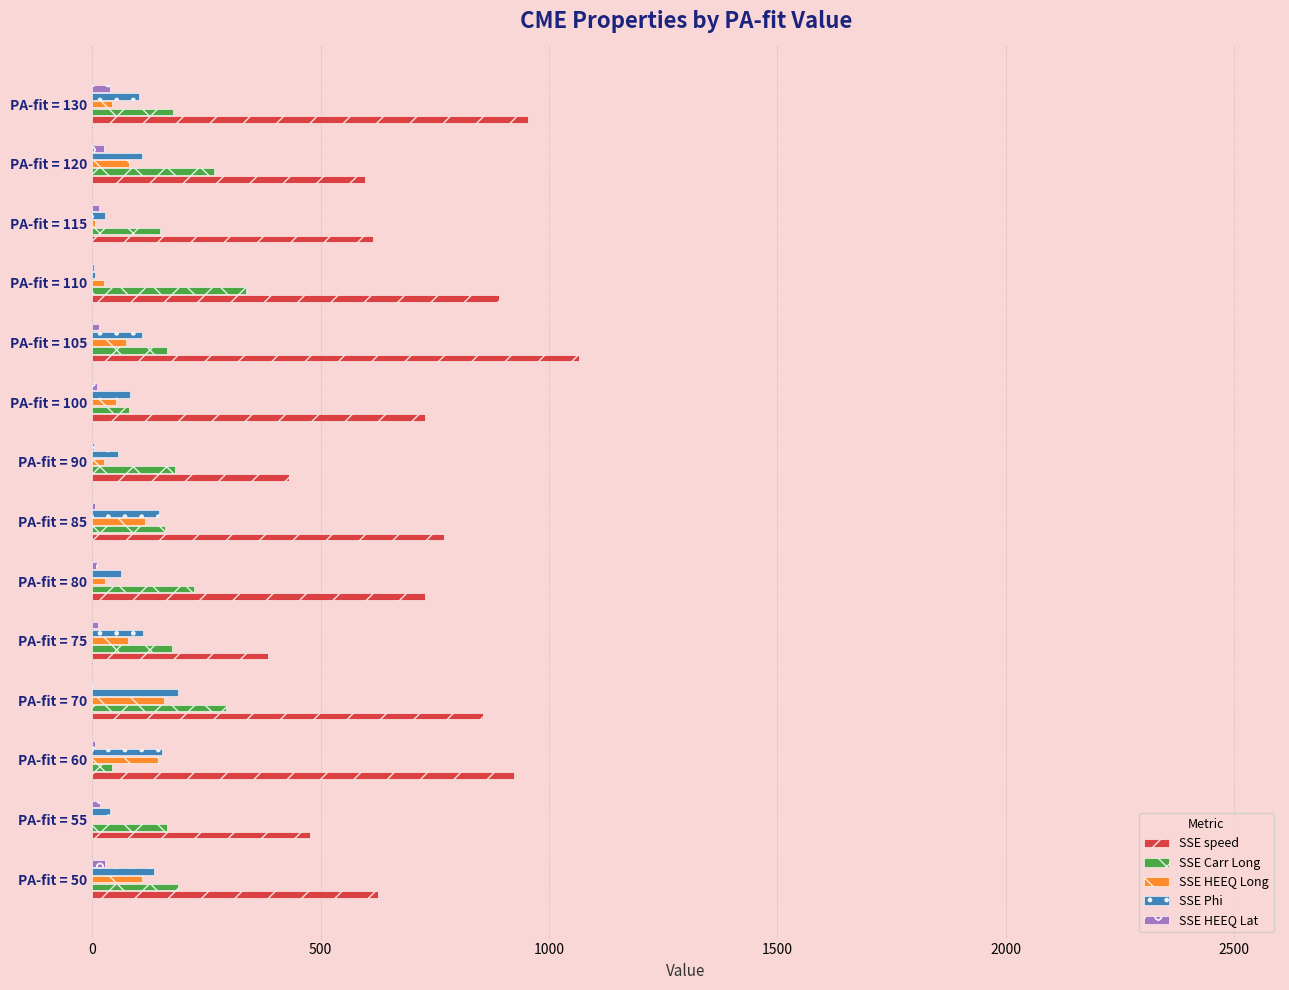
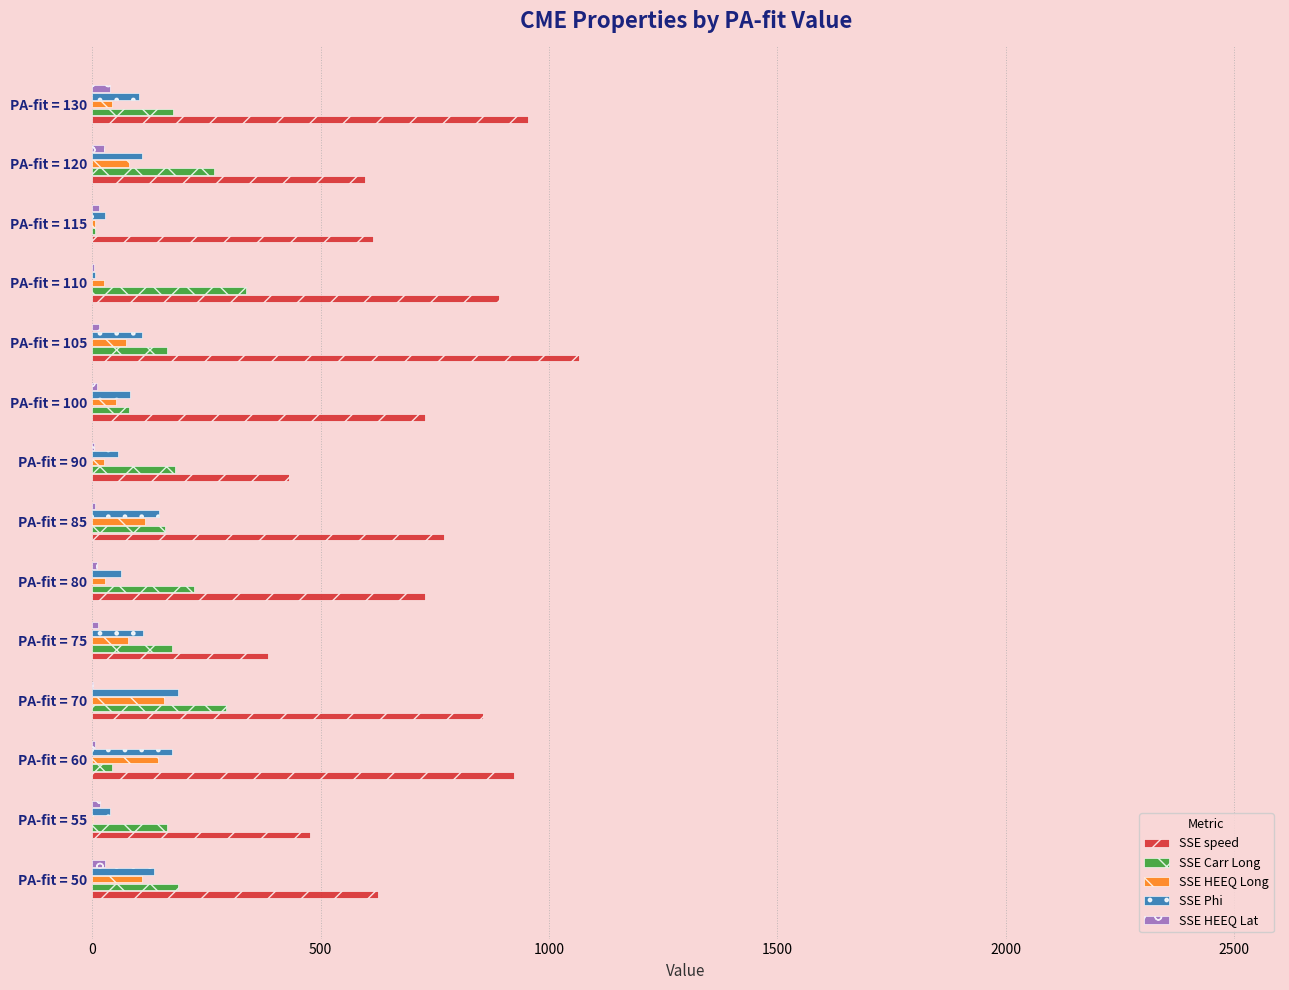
  {
    "SSE speed": {
      "PA-fit = 130": 950,
      "PA-fit = 120": 600,
      "PA-fit = 115": 620,
      "PA-fit = 110": 890,
      "PA-fit = 105": 1070,
      "PA-fit = 100": 730,
      "PA-fit = 90": 430,
      "PA-fit = 85": 770,
      "PA-fit = 80": 730,
      "PA-fit = 75": 380,
      "PA-fit = 70": 860,
      "PA-fit = 60": 920,
      "PA-fit = 55": 480,
      "PA-fit = 50": 630
    },
    "SSE Carr Long": {
      "PA-fit = 130": 180,
      "PA-fit = 120": 270,
-     "PA-fit = 115": 150,
+     "PA-fit = 115": 10,
      "PA-fit = 110": 340,
      "PA-fit = 105": 160,
      "PA-fit = 100": 80,
      "PA-fit = 90": 180,
      "PA-fit = 85": 160,
      "PA-fit = 80": 220,
      "PA-fit = 75": 180,
      "PA-fit = 70": 290,
      "PA-fit = 60": 40,
      "PA-fit = 55": 160,
      "PA-fit = 50": 190
    },
    "SSE HEEQ Long": {
      "PA-fit = 130": 40,
      "PA-fit = 120": 80,
      "PA-fit = 115": 10,
      "PA-fit = 110": 30,
      "PA-fit = 105": 70,
      "PA-fit = 100": 50,
      "PA-fit = 90": 30,
      "PA-fit = 85": 120,
      "PA-fit = 80": 30,
      "PA-fit = 75": 80,
      "PA-fit = 70": 160,
      "PA-fit = 60": 140,
      "PA-fit = 50": 110
    },
    "SSE Phi": {
      "PA-fit = 130": 100,
      "PA-fit = 120": 110,
      "PA-fit = 115": 30,
      "PA-fit = 105": 110,
      "PA-fit = 100": 80,
      "PA-fit = 90": 60,
      "PA-fit = 85": 150,
      "PA-fit = 80": 60,
      "PA-fit = 75": 110,
      "PA-fit = 70": 190,
-     "PA-fit = 60": 150,
+     "PA-fit = 60": 180,
      "PA-fit = 55": 40,
      "PA-fit = 50": 140
    },
    "SSE HEEQ Lat": {
      "PA-fit = 130": 40,
      "PA-fit = 120": 30,
      "PA-fit = 115": 10,
      "PA-fit = 105": 10,
      "PA-fit = 100": 10,
      "PA-fit = 80": 10,
      "PA-fit = 75": 10,
      "PA-fit = 55": 20,
      "PA-fit = 50": 30
    }
  }
